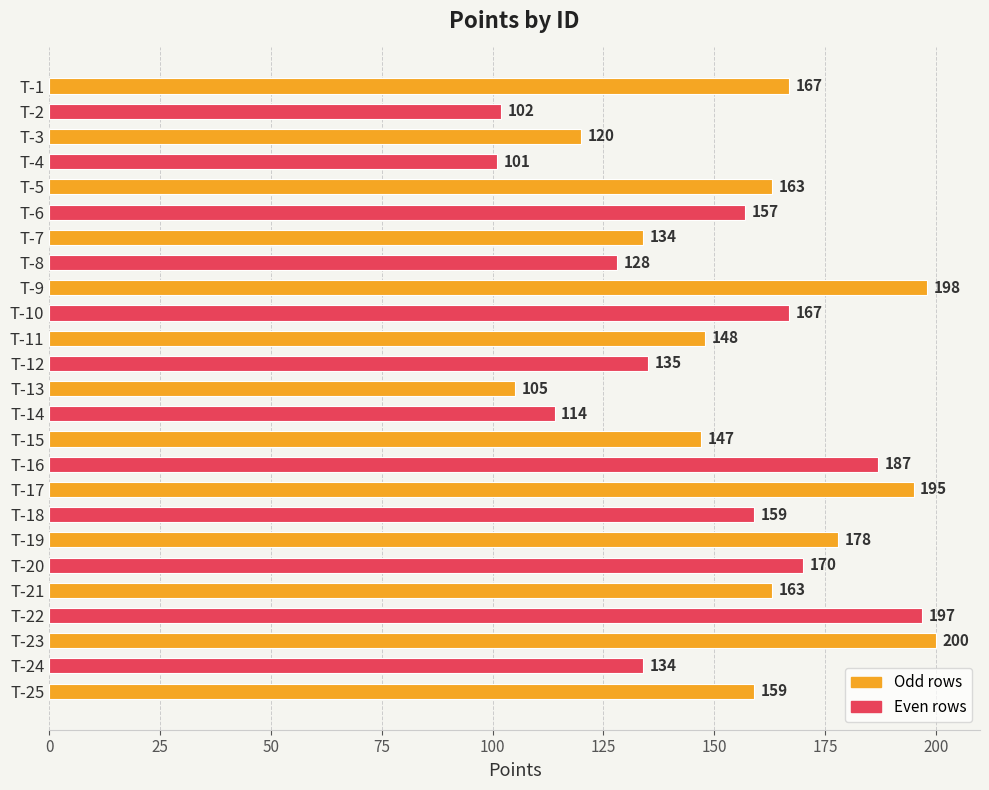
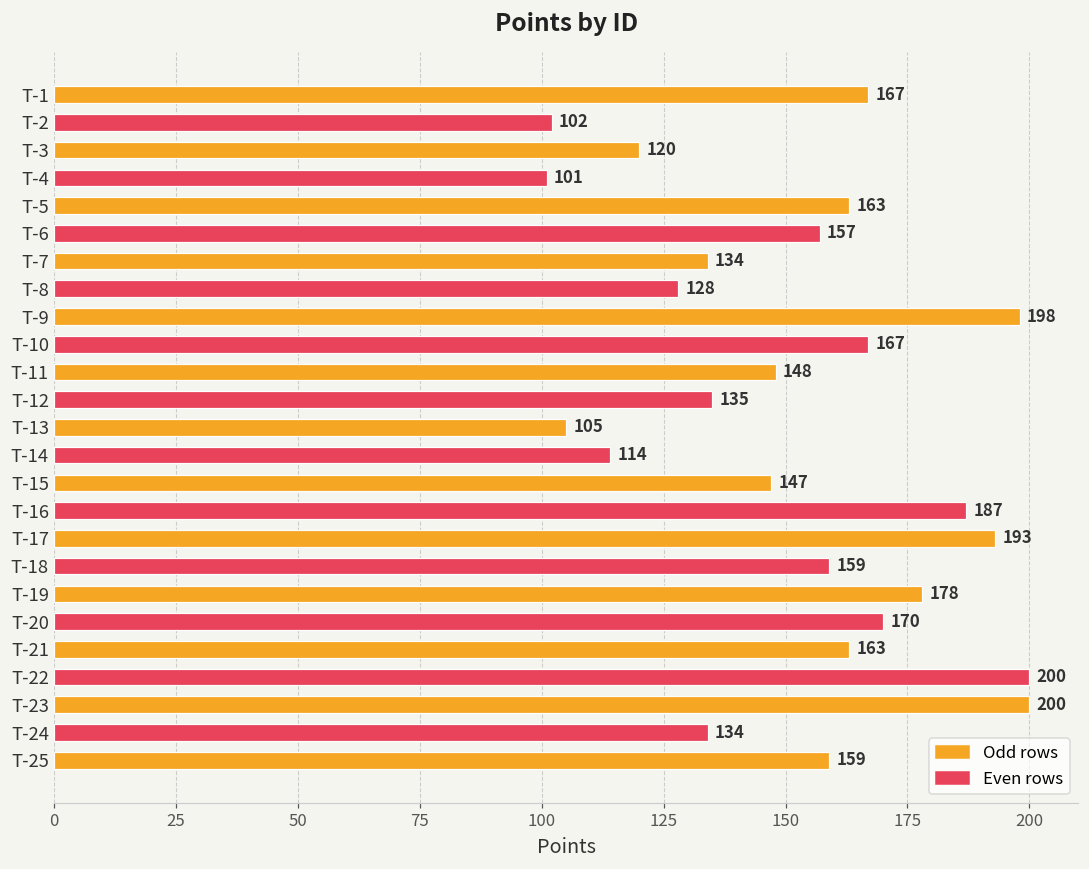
  {
    "T-1": 167,
    "T-2": 102,
    "T-3": 120,
    "T-4": 101,
    "T-5": 163,
    "T-6": 157,
    "T-7": 134,
    "T-8": 128,
    "T-9": 198,
    "T-10": 167,
    "T-11": 148,
    "T-12": 135,
    "T-13": 105,
    "T-14": 114,
    "T-15": 147,
    "T-16": 187,
-   "T-17": 195,
+   "T-17": 193,
    "T-18": 159,
    "T-19": 178,
    "T-20": 170,
    "T-21": 163,
-   "T-22": 197,
+   "T-22": 200,
    "T-23": 200,
    "T-24": 134,
    "T-25": 159
  }
